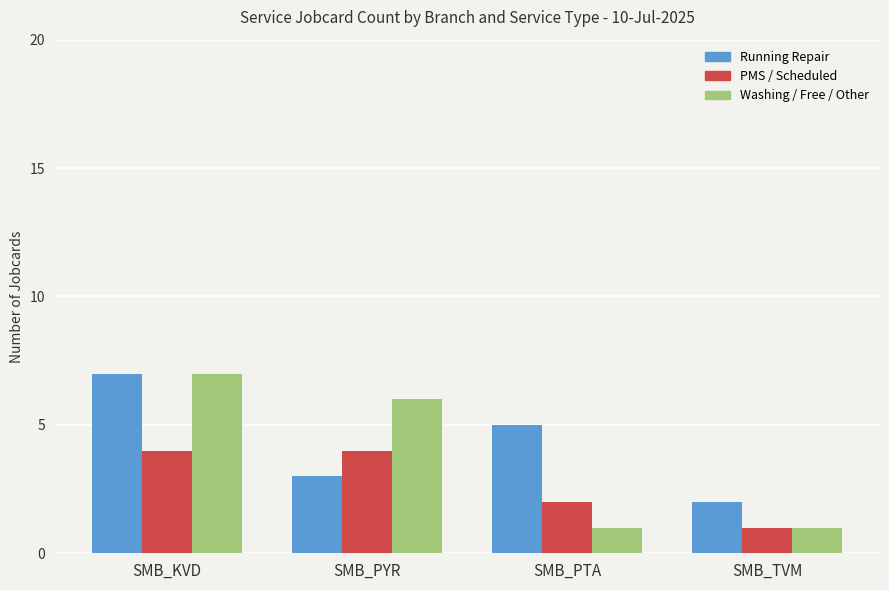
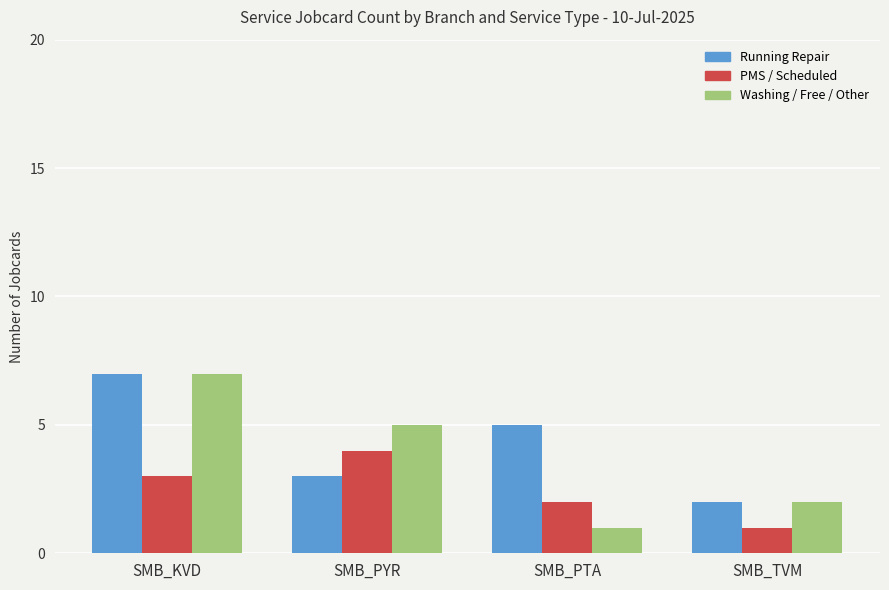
  {
    "Running Repair": {
      "SMB_KVD": 7,
      "SMB_PYR": 3,
      "SMB_PTA": 5,
      "SMB_TVM": 2
    },
    "PMS / Scheduled": {
-     "SMB_KVD": 4,
+     "SMB_KVD": 3,
      "SMB_PYR": 4,
      "SMB_PTA": 2,
      "SMB_TVM": 1
    },
    "Washing / Free / Other": {
      "SMB_KVD": 7,
-     "SMB_PYR": 6,
+     "SMB_PYR": 5,
      "SMB_PTA": 1,
-     "SMB_TVM": 1
+     "SMB_TVM": 2
    }
  }
